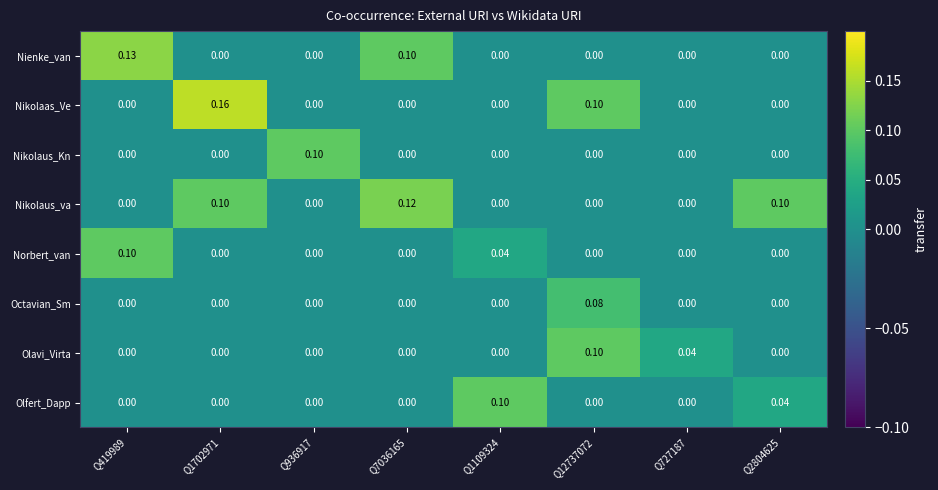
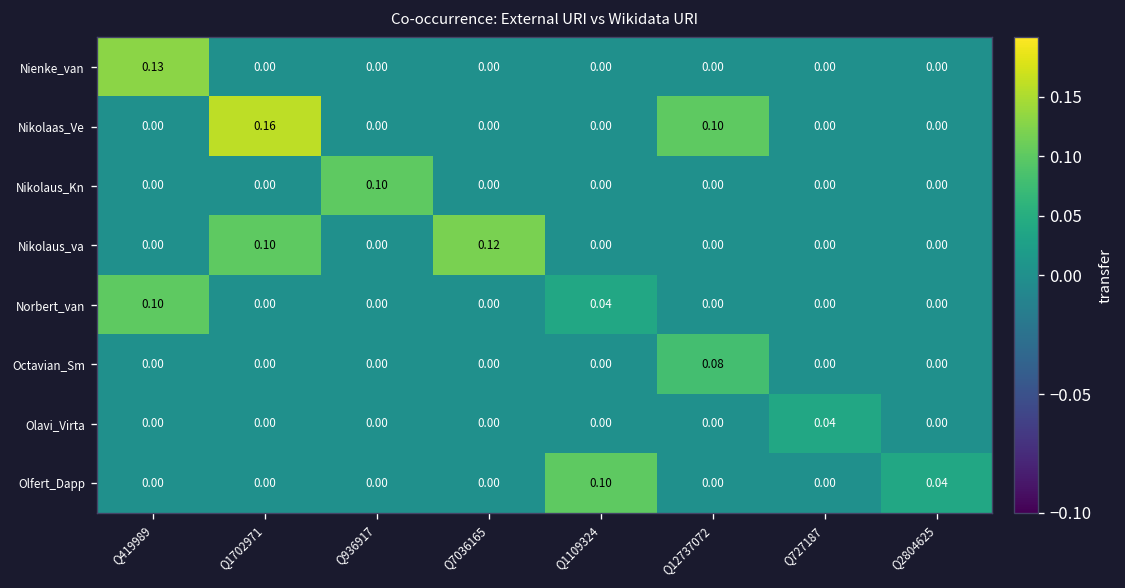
  {
    "Nienke_van": {
      "Q419989": 0.13,
      "Q1702971": 0.00,
      "Q936917": 0.00,
-     "Q7036165": 0.10,
+     "Q7036165": 0.00,
      "Q1109324": 0.00,
      "Q12737072": 0.00,
      "Q727187": 0.00,
      "Q2804625": 0.00
    },
    "Nikolaas_Ve": {
      "Q419989": 0.00,
      "Q1702971": 0.16,
      "Q936917": 0.00,
      "Q7036165": 0.00,
      "Q1109324": 0.00,
      "Q12737072": 0.10,
      "Q727187": 0.00,
      "Q2804625": 0.00
    },
    "Nikolaus_Kn": {
      "Q419989": 0.00,
      "Q1702971": 0.00,
      "Q936917": 0.10,
      "Q7036165": 0.00,
      "Q1109324": 0.00,
      "Q12737072": 0.00,
      "Q727187": 0.00,
      "Q2804625": 0.00
    },
    "Nikolaus_va": {
      "Q419989": 0.00,
      "Q1702971": 0.10,
      "Q936917": 0.00,
      "Q7036165": 0.12,
      "Q1109324": 0.00,
      "Q12737072": 0.00,
      "Q727187": 0.00,
-     "Q2804625": 0.10
+     "Q2804625": 0.00
    },
    "Norbert_van": {
      "Q419989": 0.10,
      "Q1702971": 0.00,
      "Q936917": 0.00,
      "Q7036165": 0.00,
      "Q1109324": 0.04,
      "Q12737072": 0.00,
      "Q727187": 0.00,
      "Q2804625": 0.00
    },
    "Octavian_Sm": {
      "Q419989": 0.00,
      "Q1702971": 0.00,
      "Q936917": 0.00,
      "Q7036165": 0.00,
      "Q1109324": 0.00,
      "Q12737072": 0.08,
      "Q727187": 0.00,
      "Q2804625": 0.00
    },
    "Olavi_Virta": {
      "Q419989": 0.00,
      "Q1702971": 0.00,
      "Q936917": 0.00,
      "Q7036165": 0.00,
      "Q1109324": 0.00,
-     "Q12737072": 0.10,
+     "Q12737072": 0.00,
      "Q727187": 0.04,
      "Q2804625": 0.00
    },
    "Olfert_Dapp": {
      "Q419989": 0.00,
      "Q1702971": 0.00,
      "Q936917": 0.00,
      "Q7036165": 0.00,
      "Q1109324": 0.10,
      "Q12737072": 0.00,
      "Q727187": 0.00,
      "Q2804625": 0.04
    }
  }
